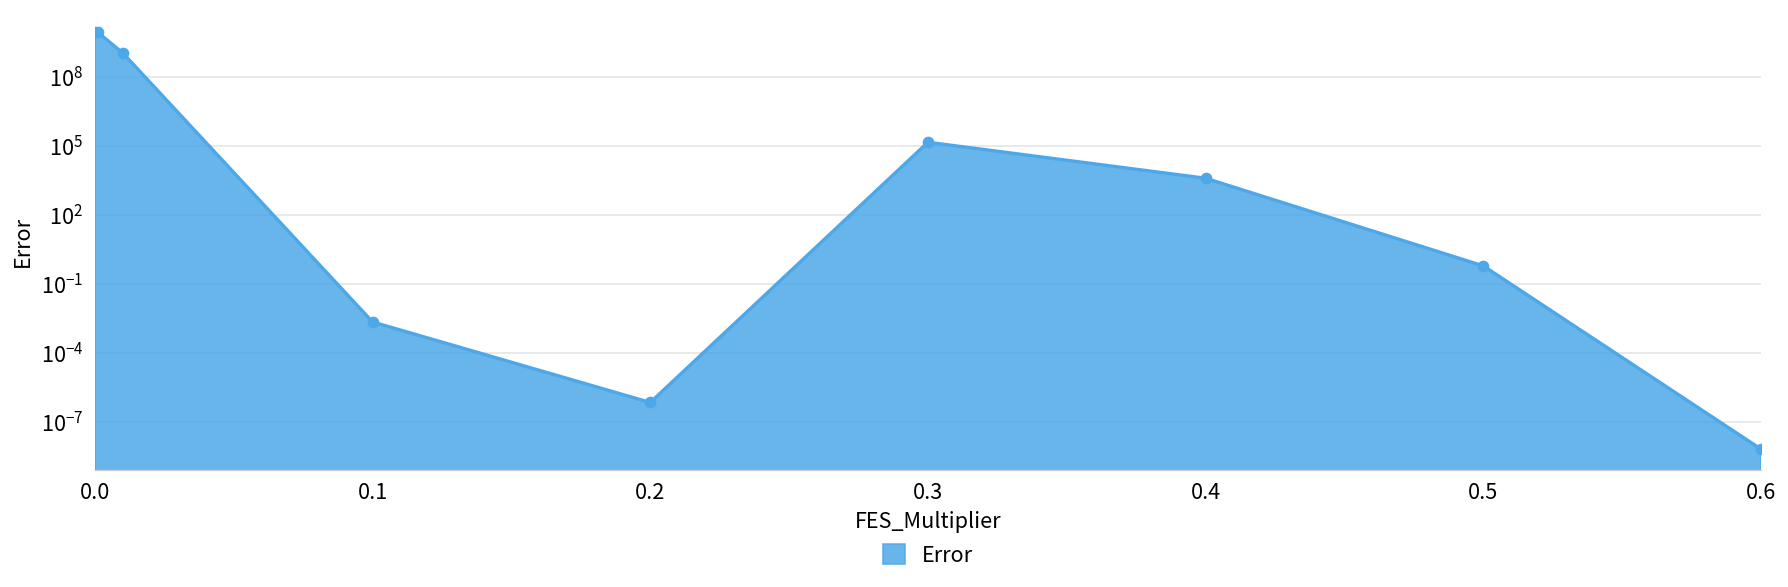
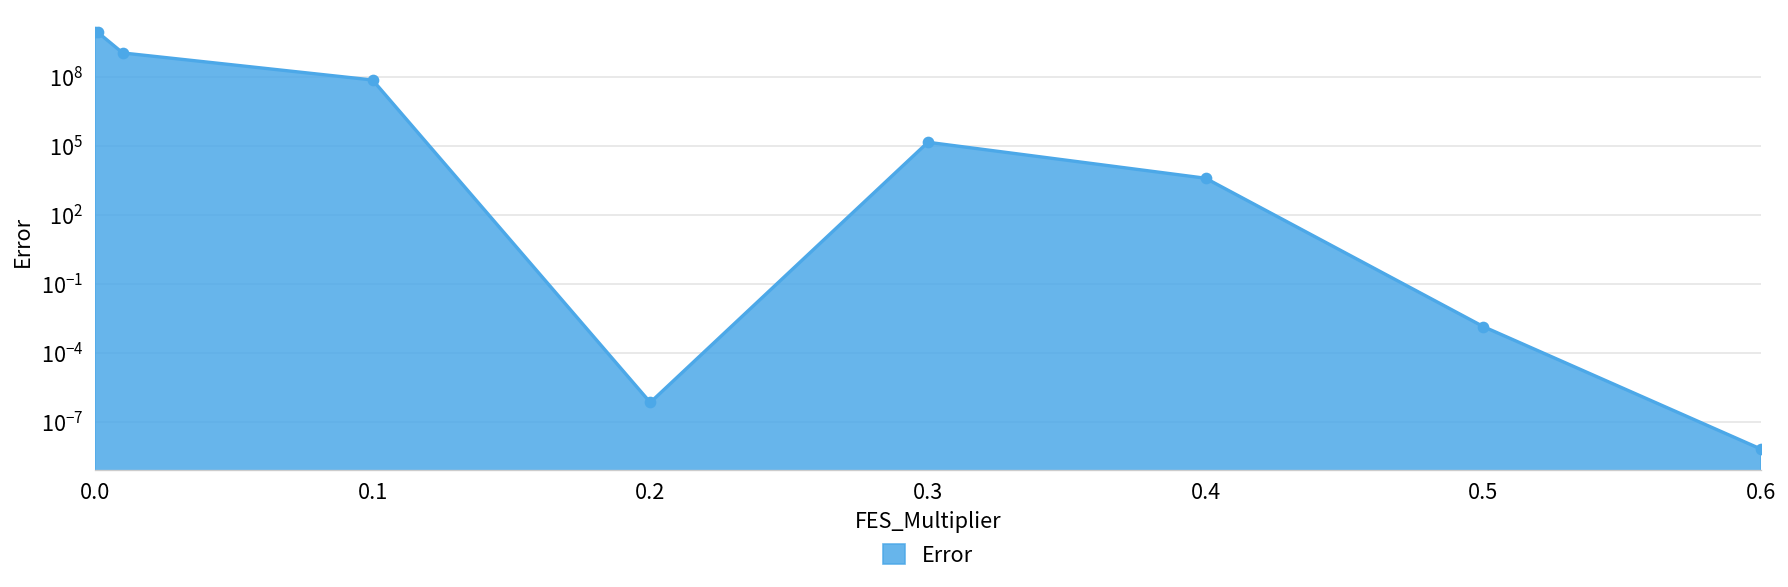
  {
    "0.0": 10000000000,
-   "0.1": 0.002,
+   "0.1": 70000000,
    "0.2": 0.0000007,
    "0.3": 100000,
    "0.4": 4000,
-   "0.5": 0.6,
+   "0.5": 0.001,
    "0.6": 0.000000007
  }
